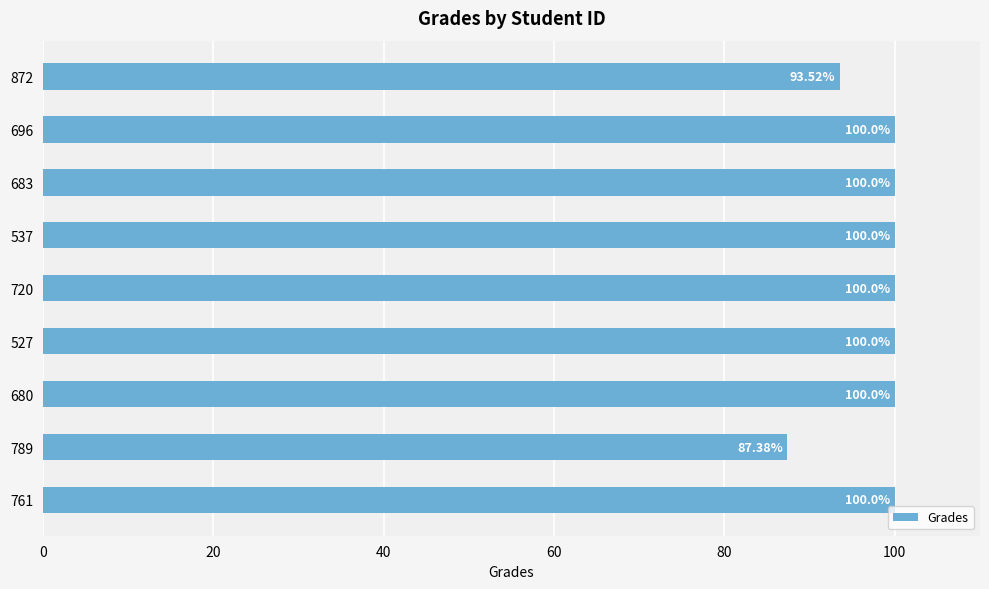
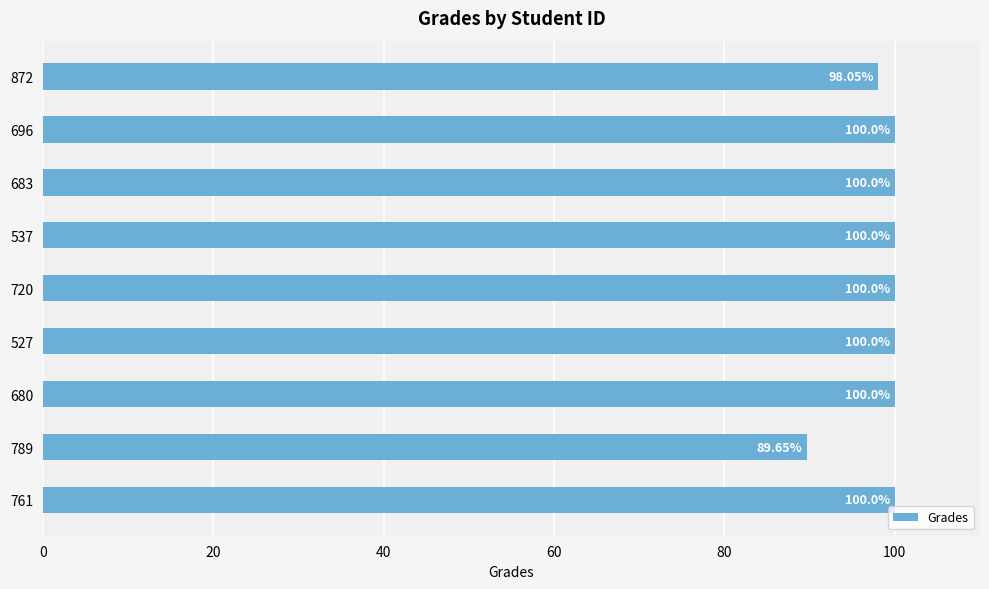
  {
-   "872": "93.52%",
+   "872": "98.05%",
    "696": "100.0%",
    "683": "100.0%",
    "537": "100.0%",
    "720": "100.0%",
    "527": "100.0%",
    "680": "100.0%",
-   "789": "87.38%",
+   "789": "89.65%",
    "761": "100.0%"
  }
